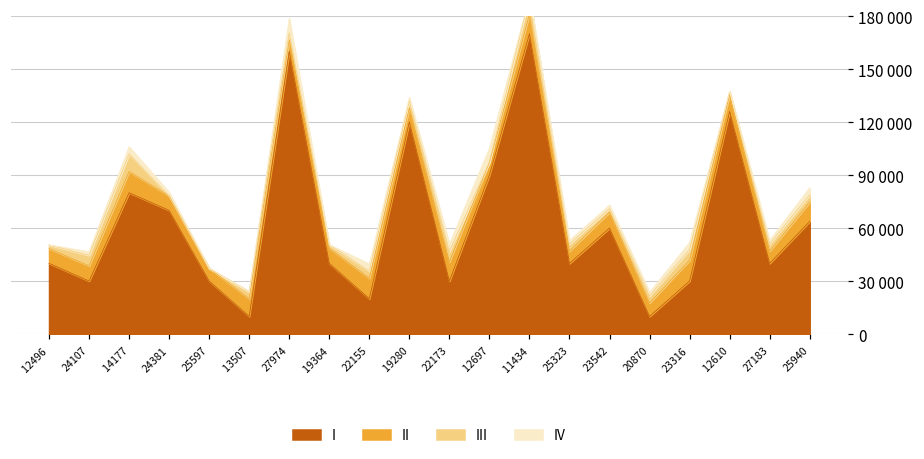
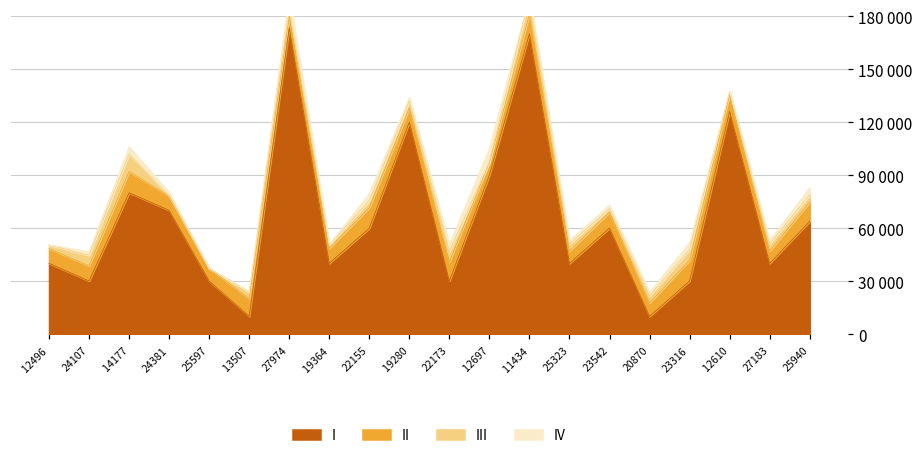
  {
    "I": {
      "12496": 40000,
      "24107": 30000,
      "14177": 80000,
      "24381": 70000,
      "25597": 30000,
      "13507": 10000,
-     "27974": 160000,
+     "27974": 173000,
      "19364": 40000,
-     "22155": 20000,
+     "22155": 60000,
      "19280": 120000,
      "22173": 30000,
      "12697": 90000,
      "11434": 170000,
      "25323": 40000,
      "23542": 60000,
      "20870": 10000,
      "23316": 30000,
      "12610": 126000,
      "27183": 40000,
      "25940": 64000
    },
    "II": {
      "12496": 48000,
      "24107": 39000,
      "14177": 92000,
      "13507": 20000,
      "19364": 49000,
      "19280": 128000,
      "22173": 41000,
      "11434": 181000,
      "25323": 47000,
      "23542": 69000,
      "20870": 18000,
      "23316": 42000,
      "12610": 135000,
      "27183": 47000,
      "25940": 75000
    },
    "III": {
      "24107": 45000,
      "14177": 102000,
      "19280": 132000,
      "22173": 47000,
      "25323": 51000,
      "23542": 71000,
      "20870": 22000,
      "23316": 48000,
      "27183": 51000,
      "25940": 79000
    },
    "IV": {
      "24107": 2000,
      "14177": 4000,
      "24381": 2000,
      "22155": 4000,
      "19280": 2000,
      "22173": 4000,
      "12697": 8000,
      "25323": 2000,
      "23542": 2000,
      "20870": 2000,
      "23316": 4000,
      "27183": 2000,
      "25940": 4000
    }
  }
